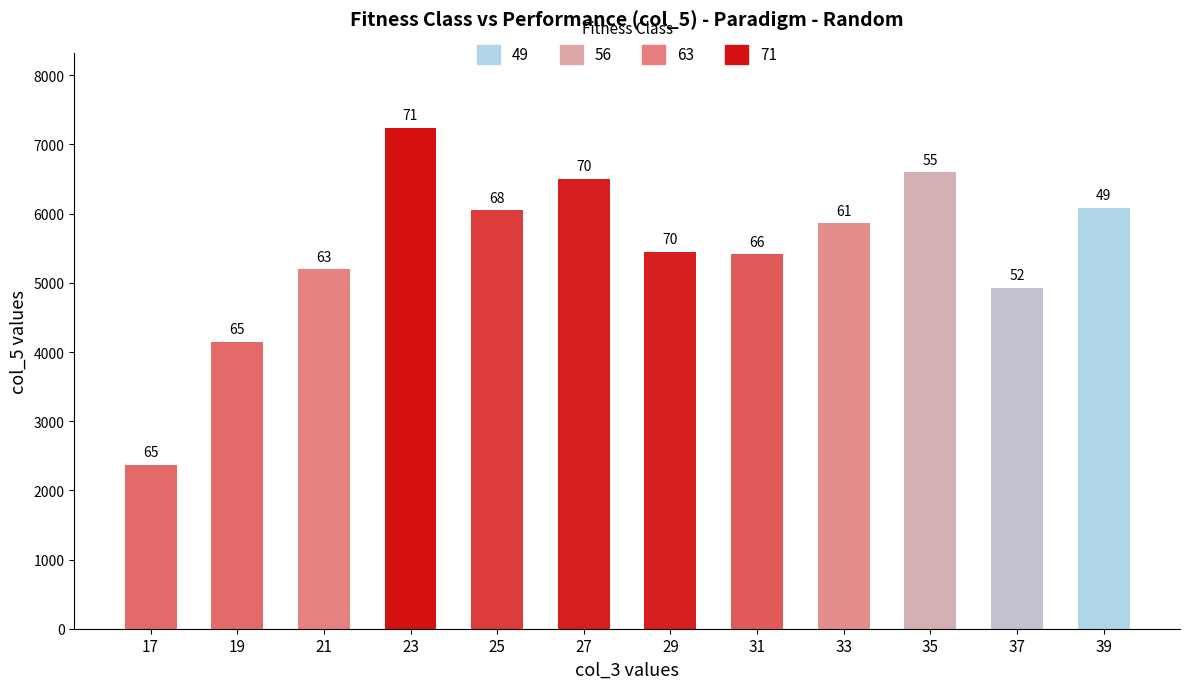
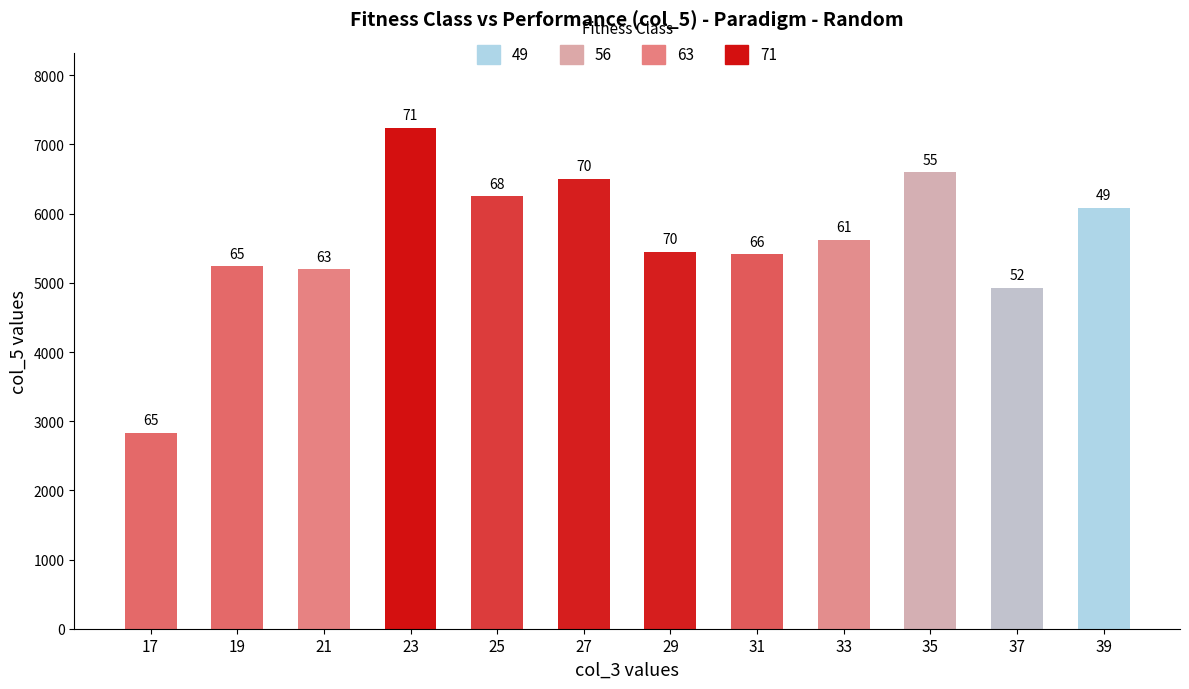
  {
-   "17": 2400,
-   "19": 4100,
-   "25": 6000,
-   "33": 5900
+   "17": 2800,
+   "19": 5200,
+   "25": 6300,
+   "33": 5600
  }
